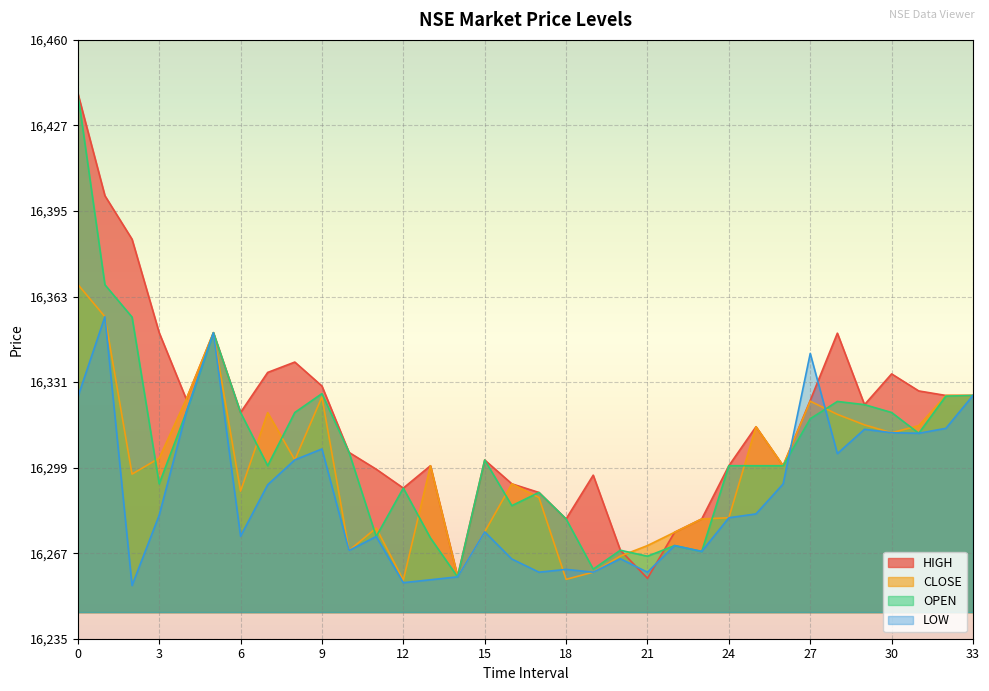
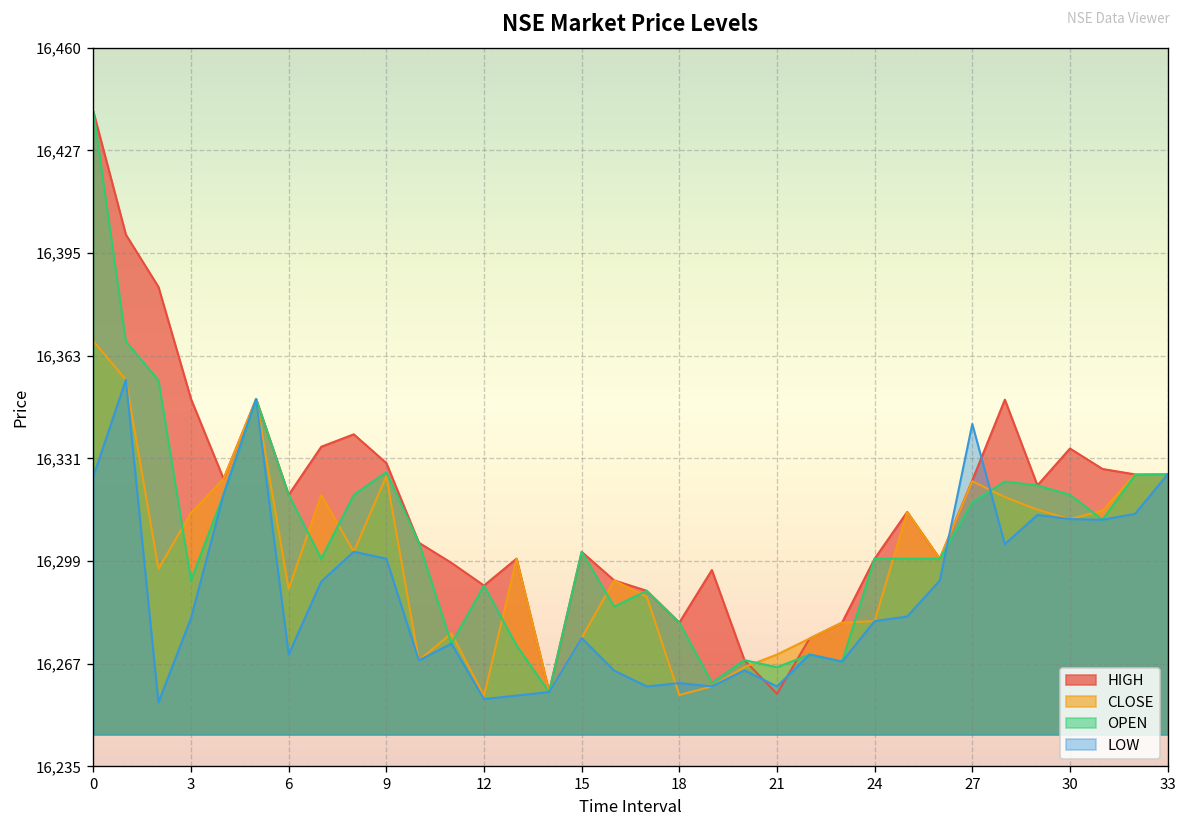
  {
    "HIGH": {
      "3": "16,350",
      "9": "16,330",
      "21": "16,258",
      "30": "16,335"
    },
    "CLOSE": {
      "0": "16,368",
-     "3": "16,303",
+     "3": "16,314",
      "6": "16,290",
      "9": "16,326",
      "12": "16,257",
      "18": "16,257",
      "21": "16,270"
    },
    "OPEN": {
      "3": "16,293",
      "9": "16,327",
      "21": "16,266",
      "27": "16,318",
      "30": "16,320"
    },
    "LOW": {
      "0": "16,326",
      "3": "16,281",
-     "6": "16,274",
-     "9": "16,306",
+     "6": "16,270",
+     "9": "16,300",
      "12": "16,256",
      "18": "16,261",
      "21": "16,260",
      "27": "16,342"
    }
  }
